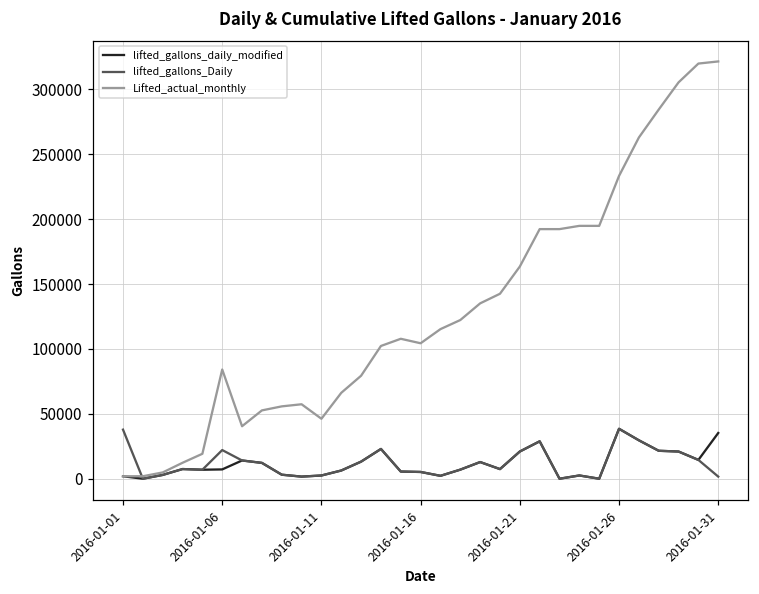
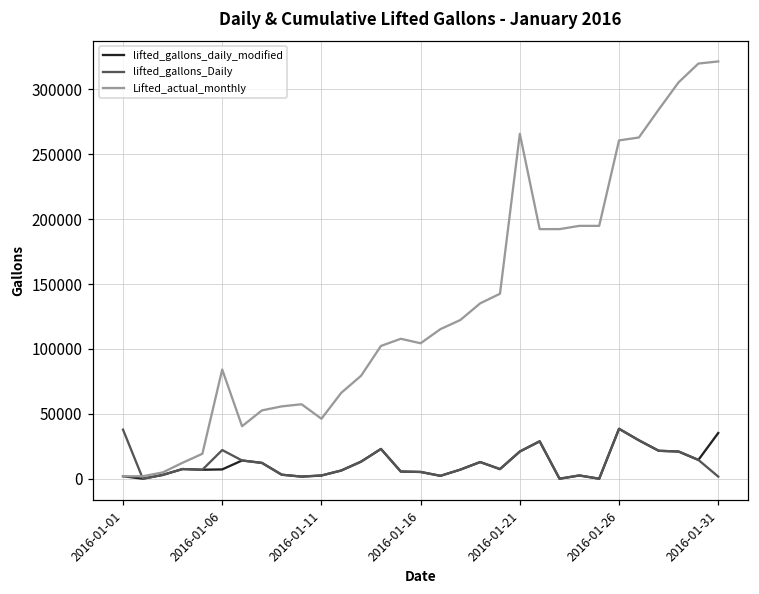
  {
    "lifted_gallons_daily_modified": {
      "2016-01-06": 7000,
      "2016-01-31": 35000
    },
    "lifted_gallons_Daily": {
      "2016-01-01": 38000,
      "2016-01-06": 22000,
      "2016-01-31": 2000
    },
    "Lifted_actual_monthly": {
      "2016-01-06": 84000,
      "2016-01-11": 46000,
      "2016-01-16": 104000,
-     "2016-01-21": 164000,
-     "2016-01-26": 233000,
+     "2016-01-21": 266000,
+     "2016-01-26": 261000,
      "2016-01-31": 322000
    }
  }
